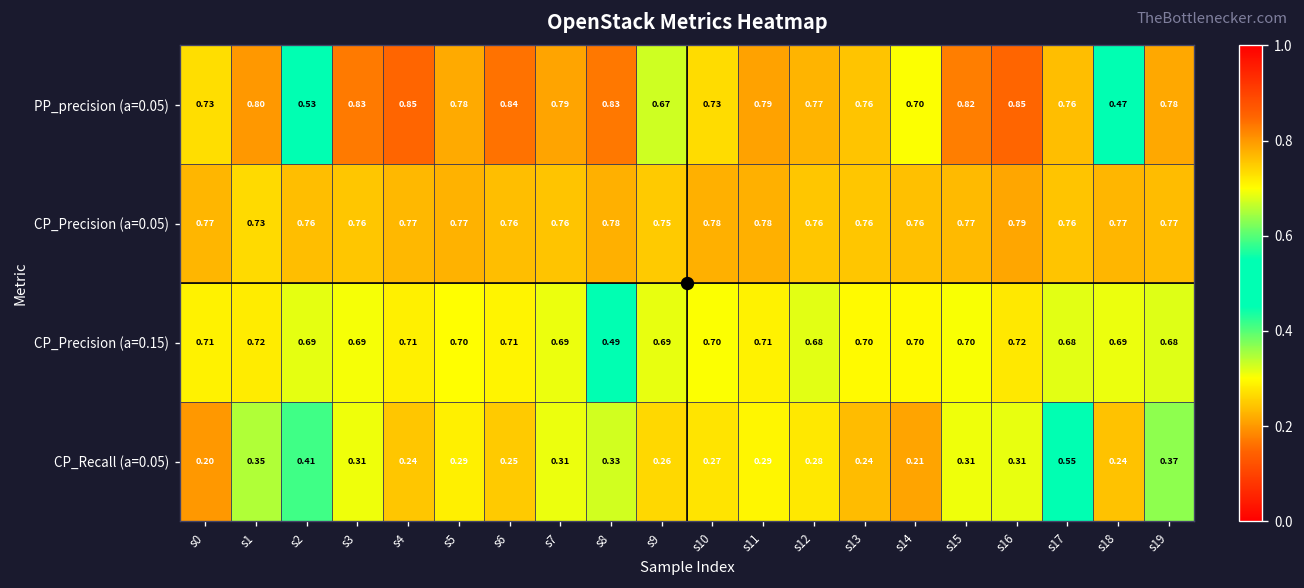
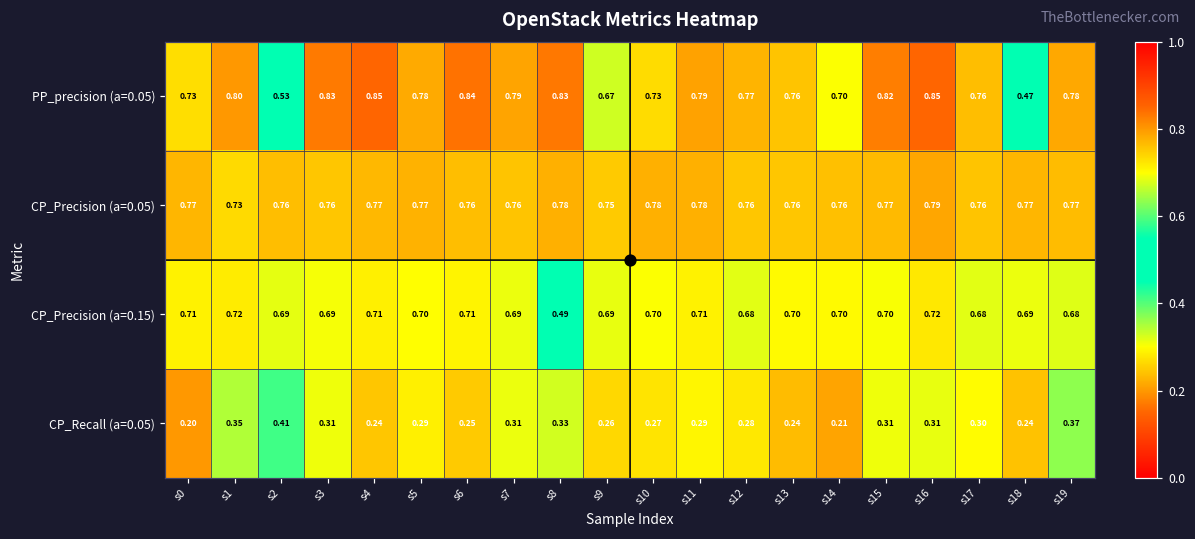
  {
    "PP_precision (a=0.05)": {
      "s0": 0.73,
      "s1": 0.80,
      "s2": 0.53,
      "s3": 0.83,
      "s4": 0.85,
      "s5": 0.78,
      "s6": 0.84,
      "s7": 0.79,
      "s8": 0.83,
      "s9": 0.67,
      "s10": 0.73,
      "s11": 0.79,
      "s12": 0.77,
      "s13": 0.76,
      "s14": 0.70,
      "s15": 0.82,
      "s16": 0.85,
      "s17": 0.76,
      "s18": 0.47,
      "s19": 0.78
    },
    "CP_Precision (a=0.05)": {
      "s0": 0.77,
      "s1": 0.73,
      "s2": 0.76,
      "s3": 0.76,
      "s4": 0.77,
      "s5": 0.77,
      "s6": 0.76,
      "s7": 0.76,
      "s8": 0.78,
      "s9": 0.75,
      "s10": 0.78,
      "s11": 0.78,
      "s12": 0.76,
      "s13": 0.76,
      "s14": 0.76,
      "s15": 0.77,
      "s16": 0.79,
      "s17": 0.76,
      "s18": 0.77,
      "s19": 0.77
    },
    "CP_Precision (a=0.15)": {
      "s0": 0.71,
      "s1": 0.72,
      "s2": 0.69,
      "s3": 0.69,
      "s4": 0.71,
      "s5": 0.70,
      "s6": 0.71,
      "s7": 0.69,
      "s8": 0.49,
      "s9": 0.69,
      "s10": 0.70,
      "s11": 0.71,
      "s12": 0.68,
      "s13": 0.70,
      "s14": 0.70,
      "s15": 0.70,
      "s16": 0.72,
      "s17": 0.68,
      "s18": 0.69,
      "s19": 0.68
    },
    "CP_Recall (a=0.05)": {
      "s0": 0.20,
      "s1": 0.35,
      "s2": 0.41,
      "s3": 0.31,
      "s4": 0.24,
      "s5": 0.29,
      "s6": 0.25,
      "s7": 0.31,
      "s8": 0.33,
      "s9": 0.26,
      "s10": 0.27,
      "s11": 0.29,
      "s12": 0.28,
      "s13": 0.24,
      "s14": 0.21,
      "s15": 0.31,
      "s16": 0.31,
-     "s17": 0.55,
+     "s17": 0.30,
      "s18": 0.24,
      "s19": 0.37
    }
  }
